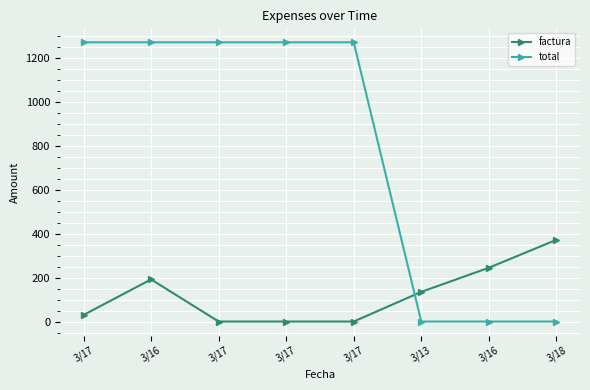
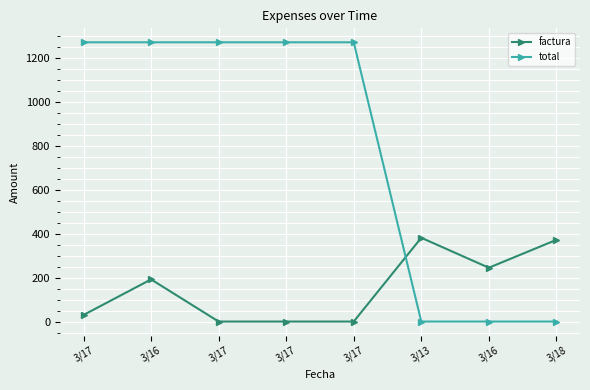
  {
    "factura": {
-     "3/13": 140,
+     "3/13": 380,
      "3/18": 370
    },
    "total": {
      "3/13": 0,
      "3/18": 0
    }
  }
